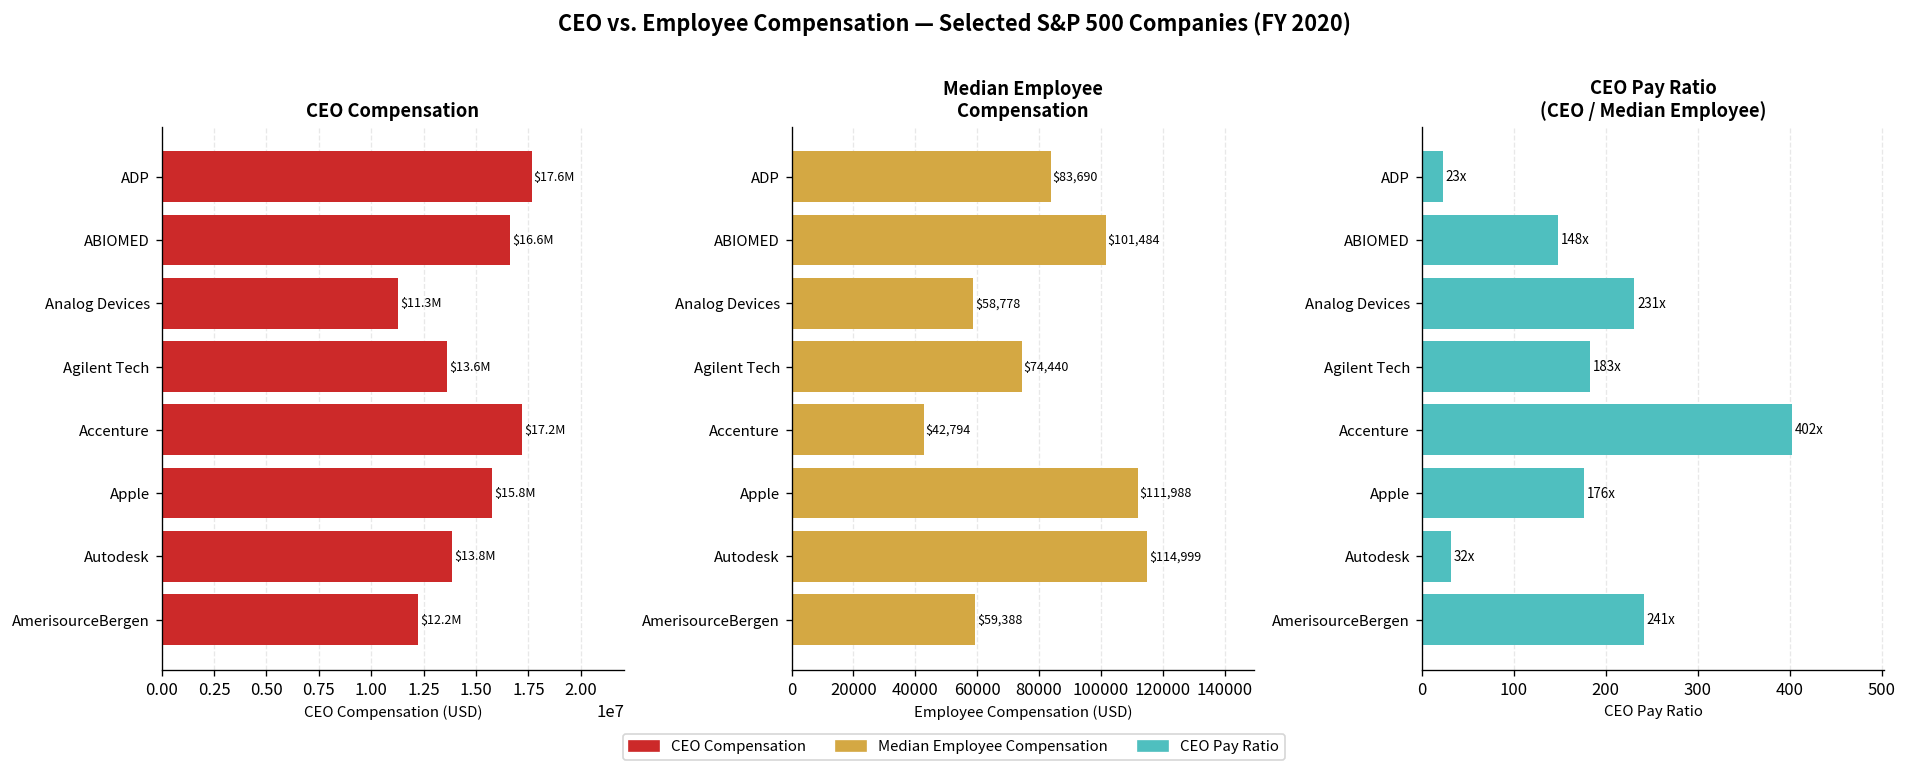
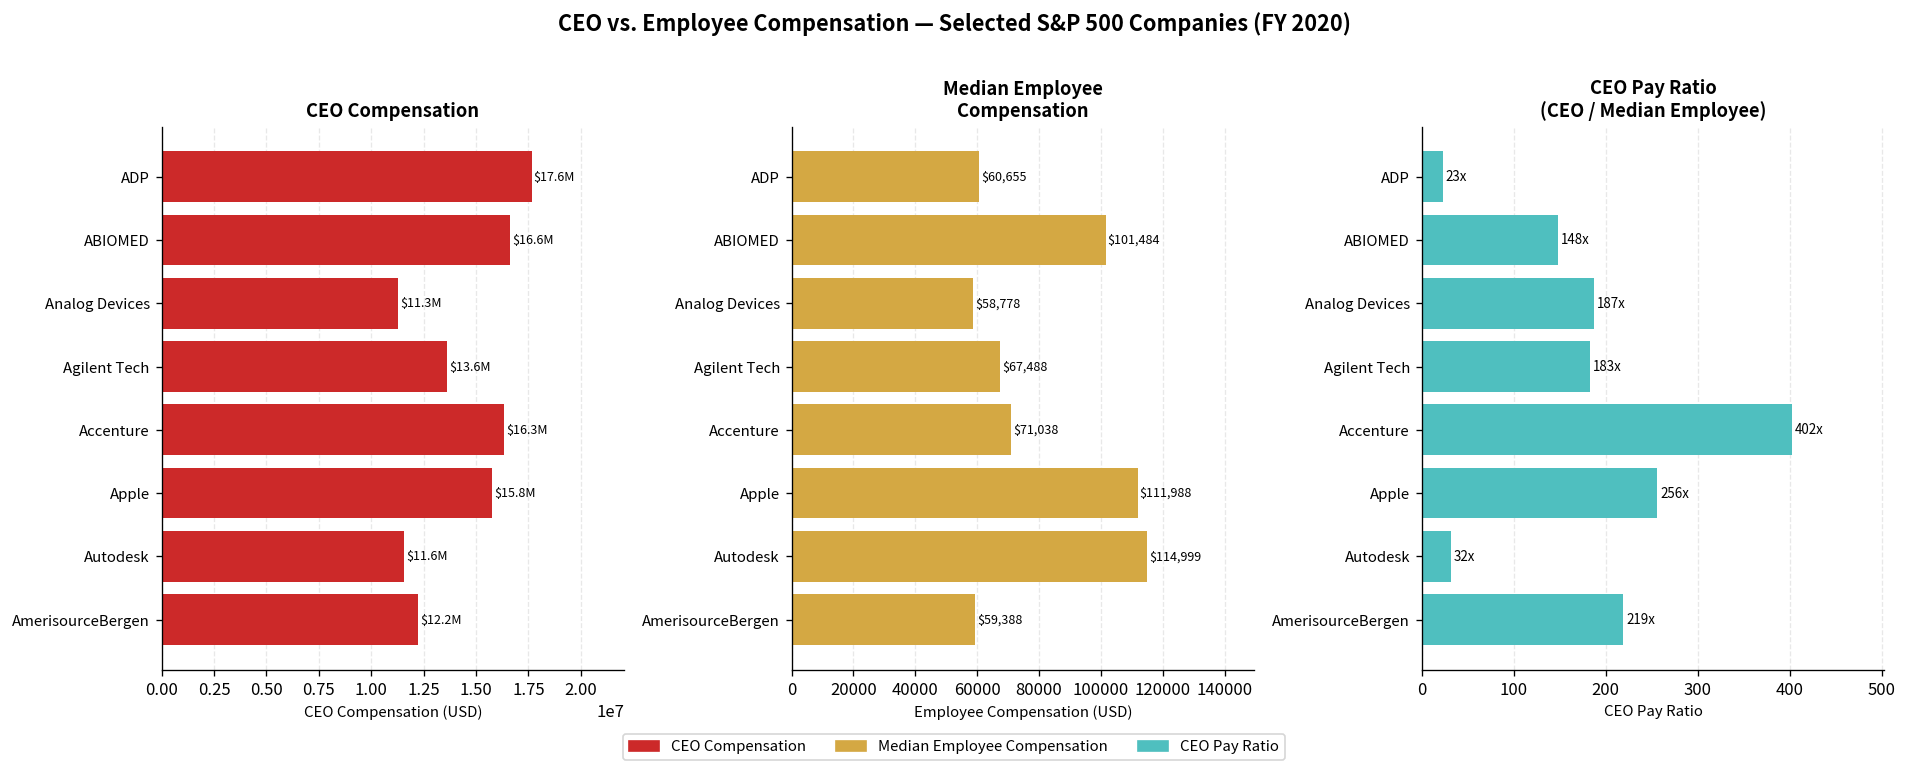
  {
    "CEO Compensation": {
      "ADP": "$17.6M",
      "ABIOMED": "$16.6M",
      "Analog Devices": "$11.3M",
      "Agilent Tech": "$13.6M",
-     "Accenture": "$17.2M",
+     "Accenture": "$16.3M",
      "Apple": "$15.8M",
-     "Autodesk": "$13.8M",
+     "Autodesk": "$11.6M",
      "AmerisourceBergen": "$12.2M"
    },
    "Median Employee Compensation": {
-     "ADP": "$83,690",
+     "ADP": "$60,655",
      "ABIOMED": "$101,484",
      "Analog Devices": "$58,778",
-     "Agilent Tech": "$74,440",
-     "Accenture": "$42,794",
+     "Agilent Tech": "$67,488",
+     "Accenture": "$71,038",
      "Apple": "$111,988",
      "Autodesk": "$114,999",
      "AmerisourceBergen": "$59,388"
    },
    "CEO Pay Ratio (CEO / Median Employee)": {
      "ADP": "23x",
      "ABIOMED": "148x",
-     "Analog Devices": "231x",
+     "Analog Devices": "187x",
      "Agilent Tech": "183x",
      "Accenture": "402x",
-     "Apple": "176x",
+     "Apple": "256x",
      "Autodesk": "32x",
-     "AmerisourceBergen": "241x"
+     "AmerisourceBergen": "219x"
    }
  }
